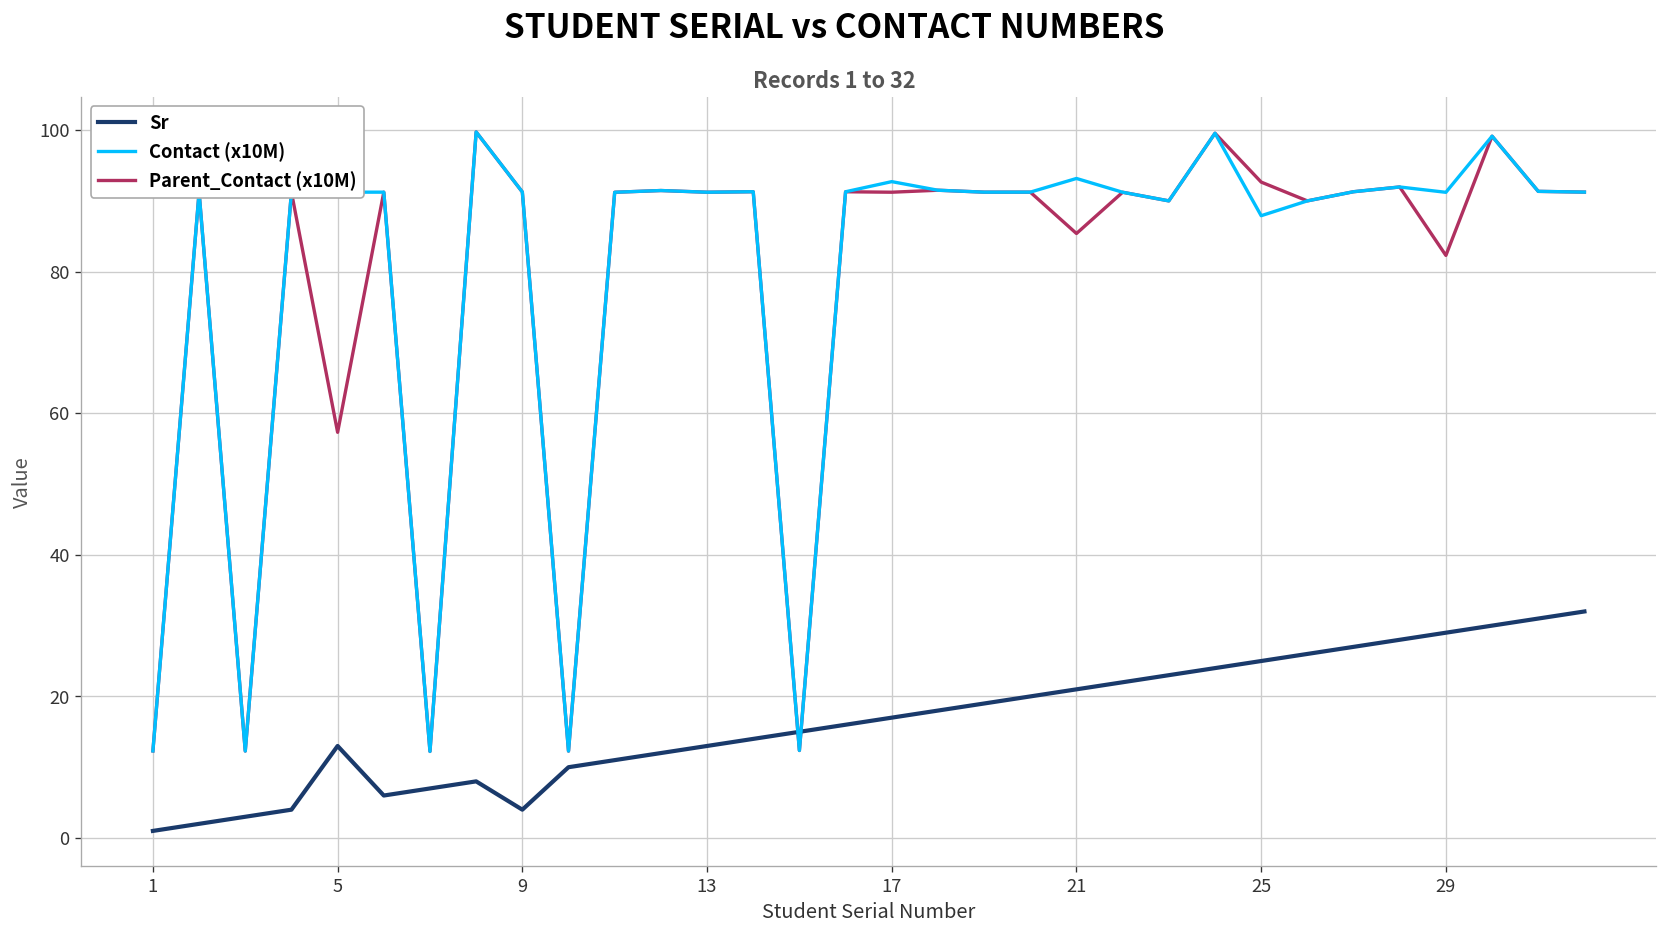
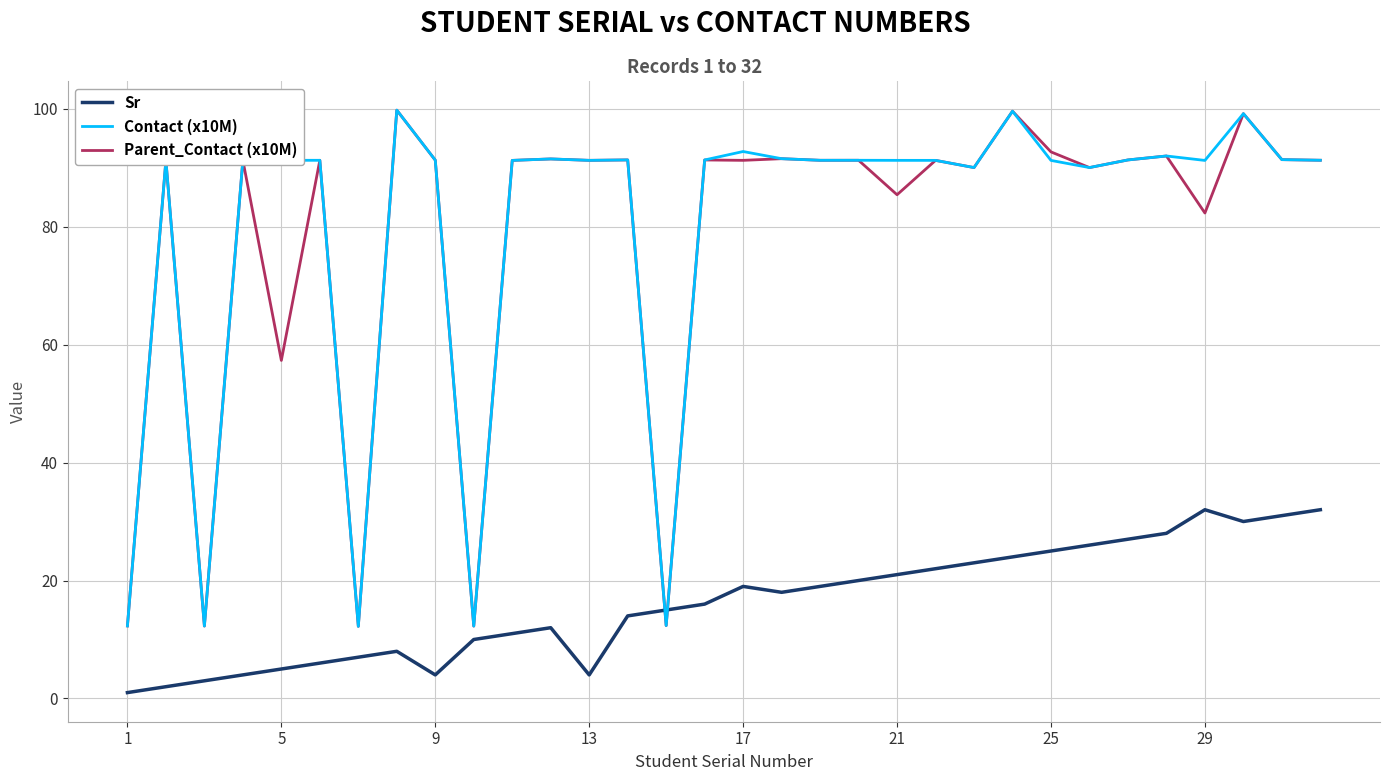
  {
    "Sr": {
      "1": 1,
-     "5": 13,
+     "5": 5,
      "9": 4,
-     "13": 13,
-     "17": 17,
+     "13": 4,
+     "17": 19,
      "21": 21,
      "25": 25,
-     "29": 29
+     "29": 32
    },
    "Contact (x10M)": {
      "17": 93,
-     "21": 93,
-     "25": 88,
+     "21": 91,
+     "25": 91,
      "29": 91
    },
    "Parent_Contact (x10M)": {
      "5": 57,
      "17": 91,
      "21": 85,
      "25": 93,
      "29": 82
    }
  }
